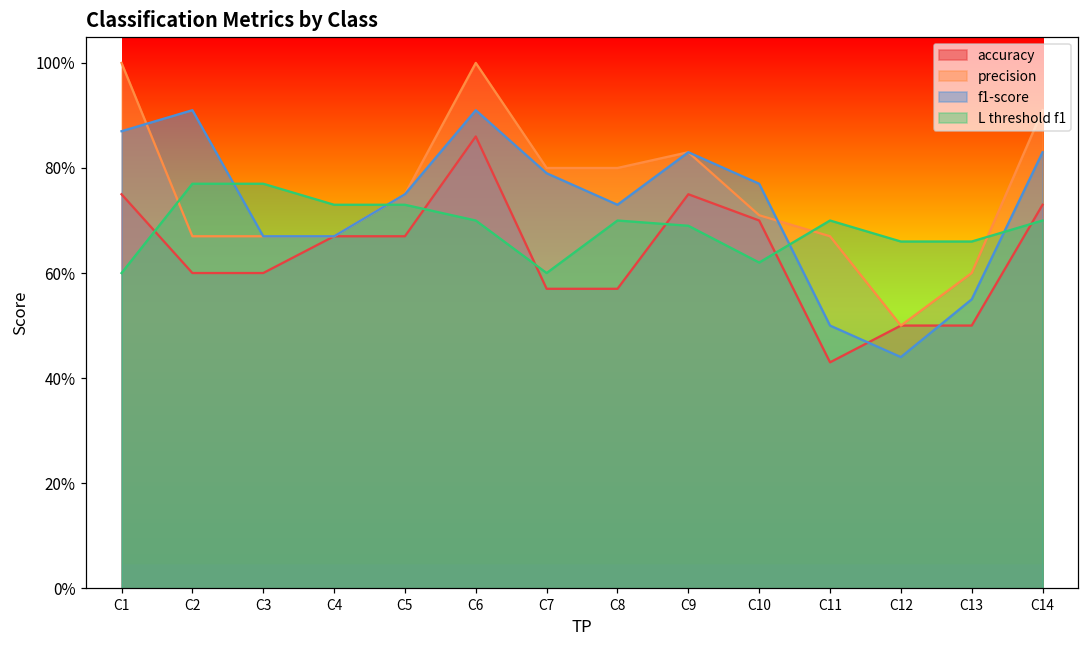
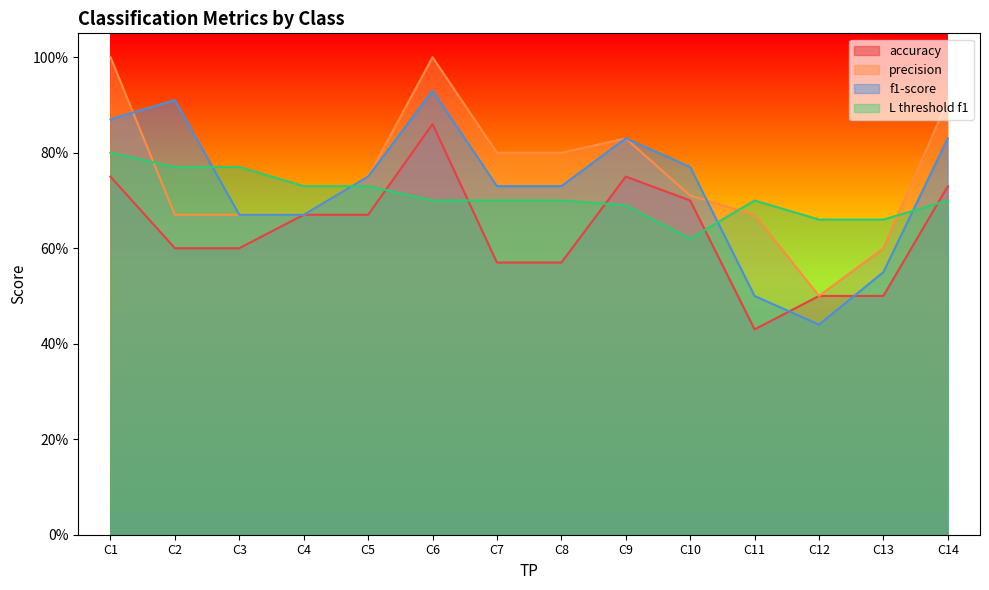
  {
    "f1-score": {
      "C1": "87%",
      "C2": "91%",
-     "C6": "91%",
-     "C7": "79%",
+     "C6": "93%",
+     "C7": "73%",
      "C8": "73%",
      "C10": "77%",
      "C11": "50%",
      "C12": "44%",
      "C13": "55%",
      "C14": "83%"
    },
    "L threshold f1": {
-     "C1": "60%",
+     "C1": "80%",
      "C2": "77%",
      "C3": "77%",
      "C4": "73%",
      "C5": "73%",
      "C6": "70%",
-     "C7": "60%",
+     "C7": "70%",
      "C8": "70%",
      "C9": "69%",
      "C10": "62%",
      "C11": "70%",
      "C12": "66%",
      "C13": "66%",
      "C14": "70%"
    }
  }
